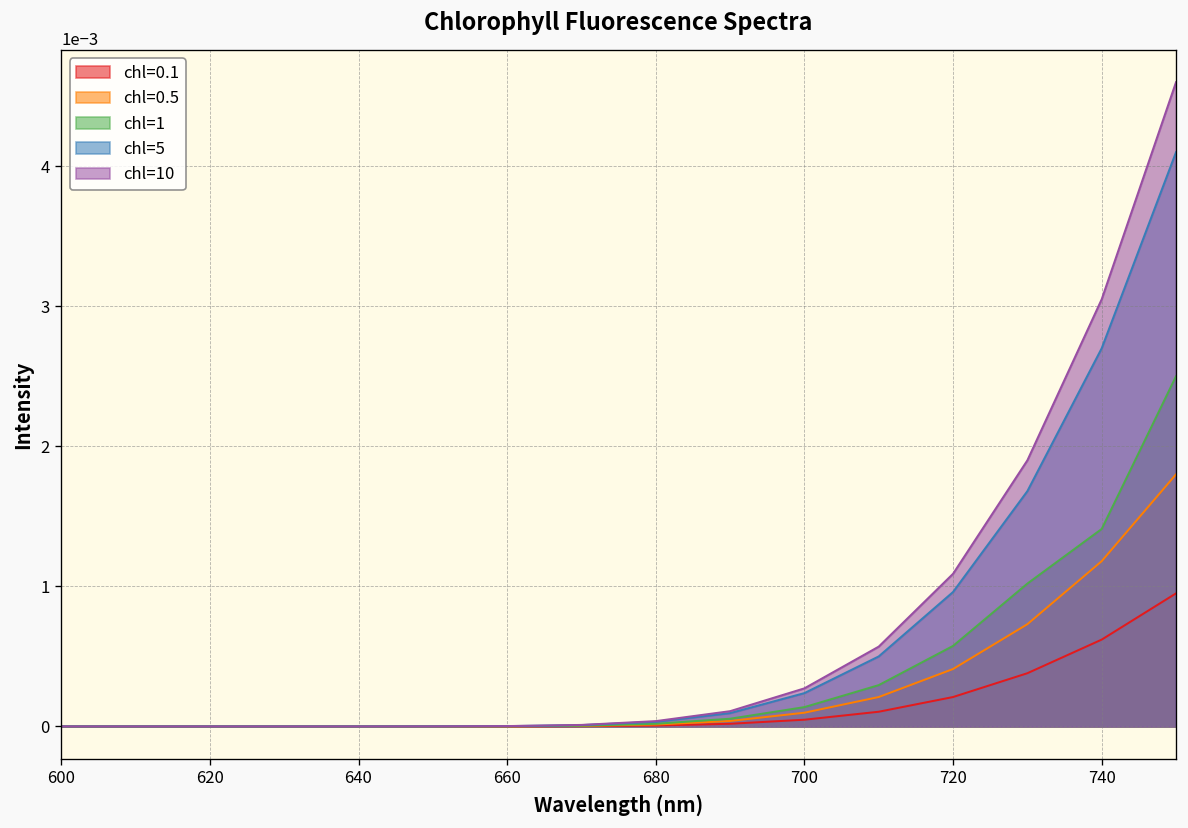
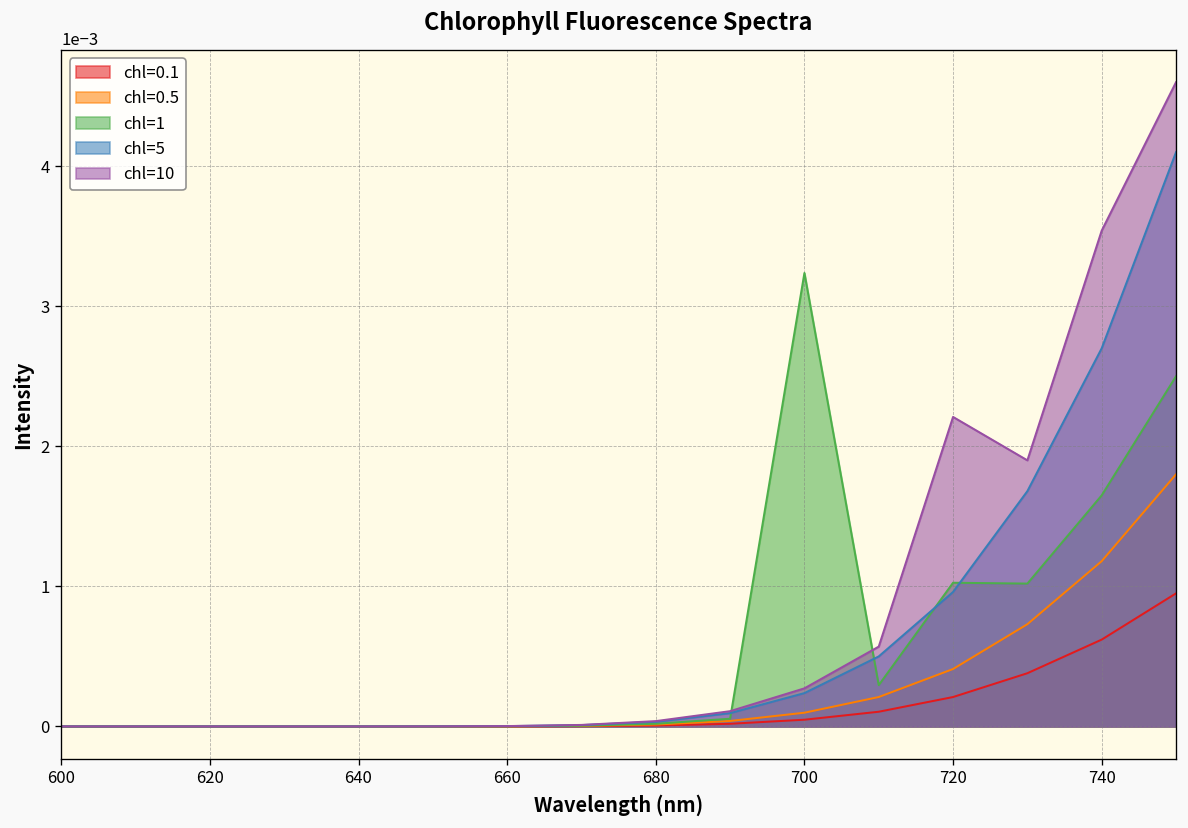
  {
    "chl=0.1": {
      "700": 0.00005,
      "720": 0.00021,
      "740": 0.00062
    },
    "chl=0.5": {
      "700": 0.00010,
      "720": 0.00041,
      "740": 0.00118
    },
    "chl=1": {
-     "700": 0.00014,
-     "720": 0.00058,
-     "740": 0.00141
+     "700": 0.00324,
+     "720": 0.00103,
+     "740": 0.00165
    },
    "chl=5": {
      "700": 0.00024,
      "720": 0.00096,
      "740": 0.00270
    },
    "chl=10": {
      "700": 0.00027,
-     "720": 0.00109,
-     "740": 0.00305
+     "720": 0.00221,
+     "740": 0.00354
    }
  }
